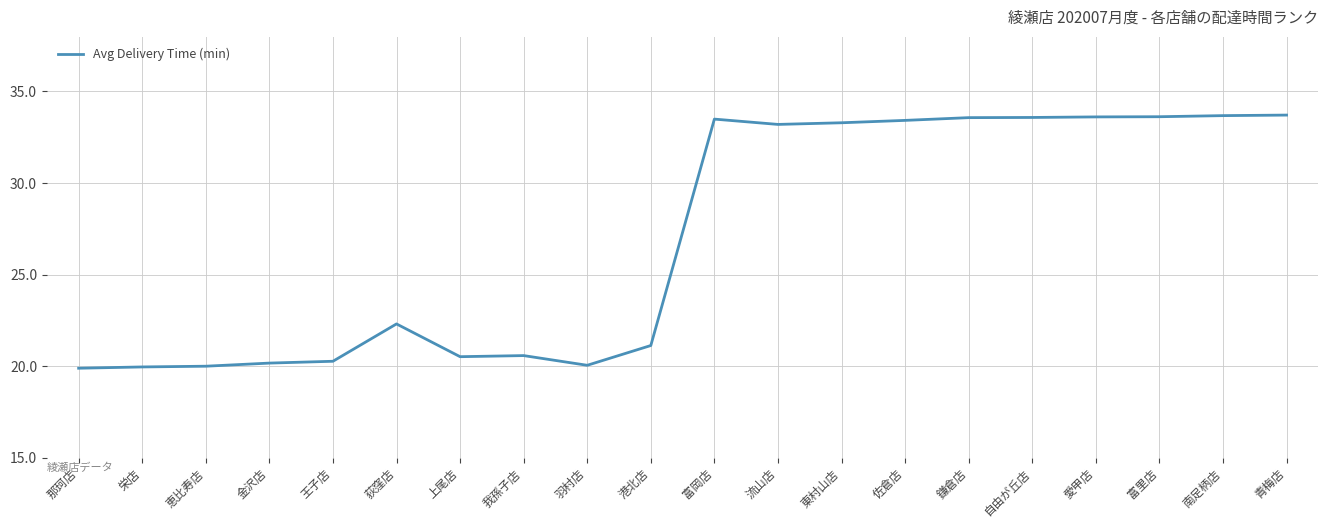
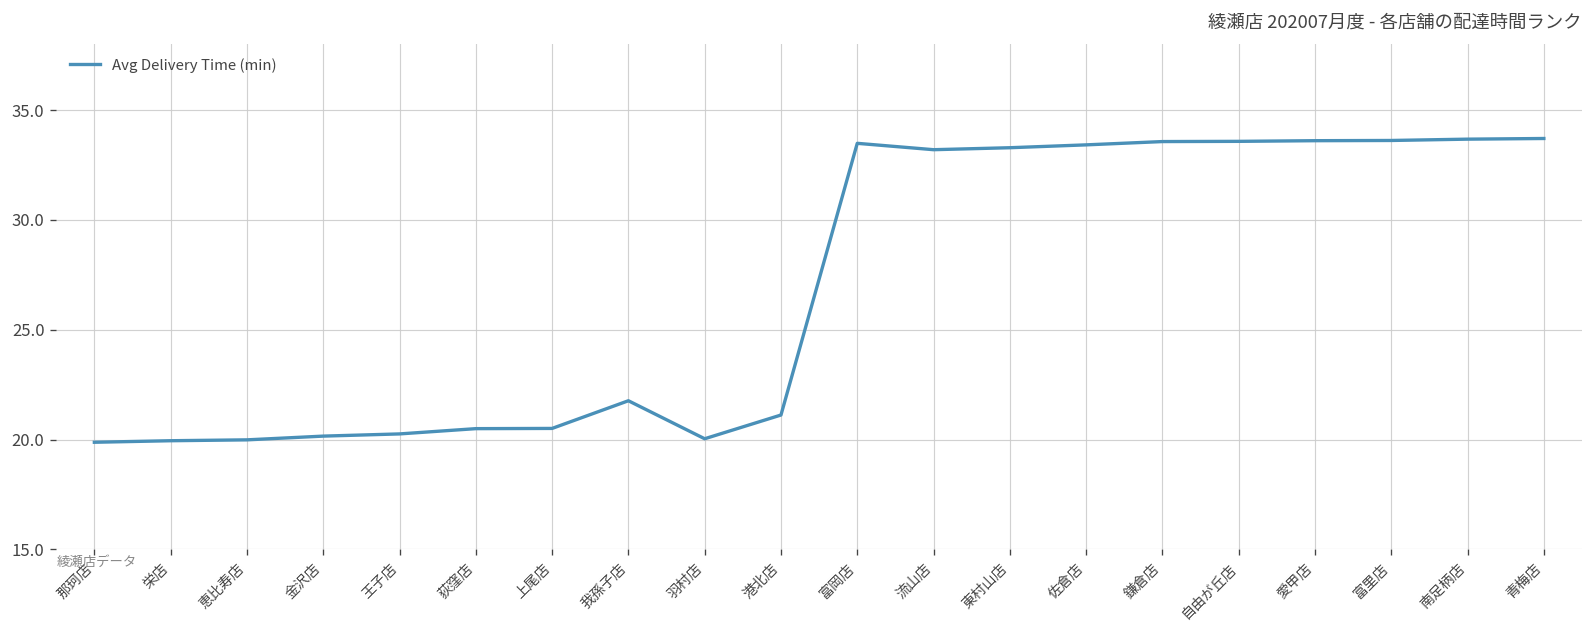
  {
    "那珂店": 19.9,
    "栄店": 20.0,
    "恵比寿店": 20.0,
    "金沢店": 20.2,
    "王子店": 20.3,
-   "荻窪店": 22.3,
+   "荻窪店": 20.5,
    "上尾店": 20.5,
-   "我孫子店": 20.6,
+   "我孫子店": 21.8,
    "羽村店": 20.0,
    "港北店": 21.1,
    "富岡店": 33.5,
    "流山店": 33.2,
    "東村山店": 33.3,
    "佐倉店": 33.4,
    "鎌倉店": 33.6,
    "自由が丘店": 33.6,
    "愛甲店": 33.6,
    "富里店": 33.6,
    "南足柄店": 33.7,
    "青梅店": 33.7
  }
